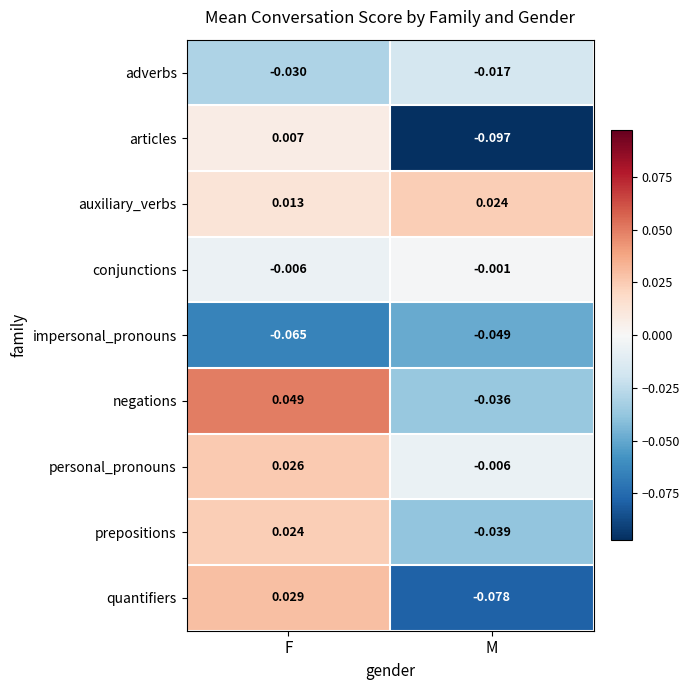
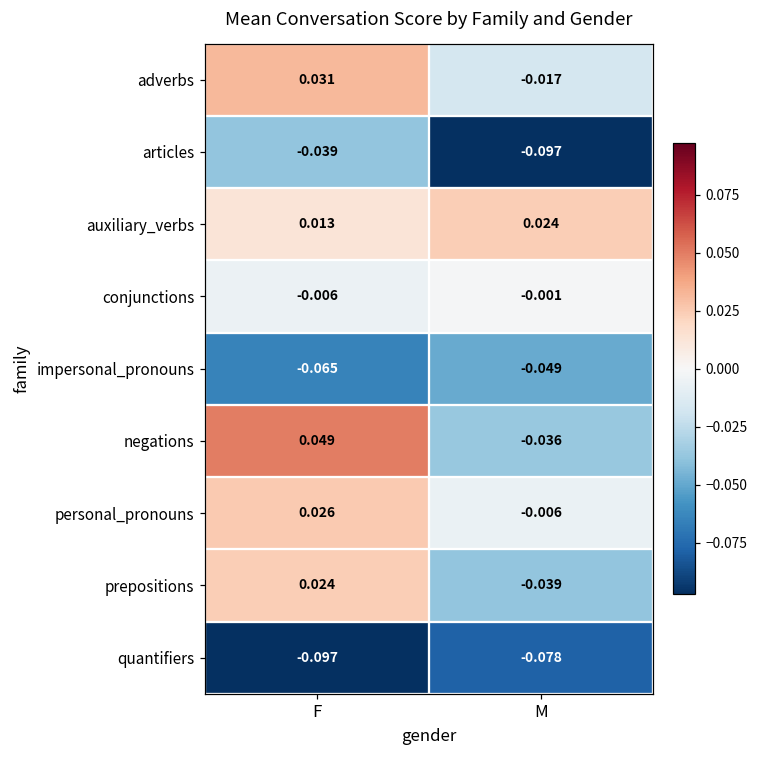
  {
    "adverbs": {
-     "F": -0.030,
+     "F": 0.031,
      "M": -0.017
    },
    "articles": {
-     "F": 0.007,
+     "F": -0.039,
      "M": -0.097
    },
    "auxiliary_verbs": {
      "F": 0.013,
      "M": 0.024
    },
    "conjunctions": {
      "F": -0.006,
      "M": -0.001
    },
    "impersonal_pronouns": {
      "F": -0.065,
      "M": -0.049
    },
    "negations": {
      "F": 0.049,
      "M": -0.036
    },
    "personal_pronouns": {
      "F": 0.026,
      "M": -0.006
    },
    "prepositions": {
      "F": 0.024,
      "M": -0.039
    },
    "quantifiers": {
-     "F": 0.029,
+     "F": -0.097,
      "M": -0.078
    }
  }
